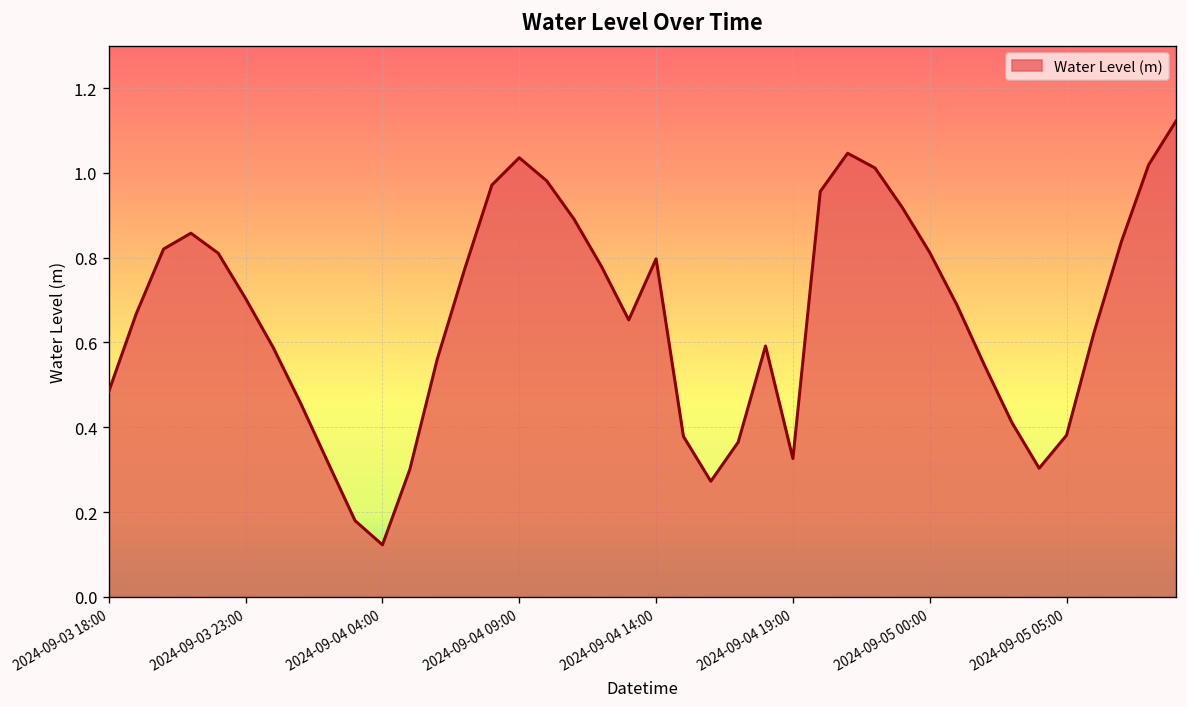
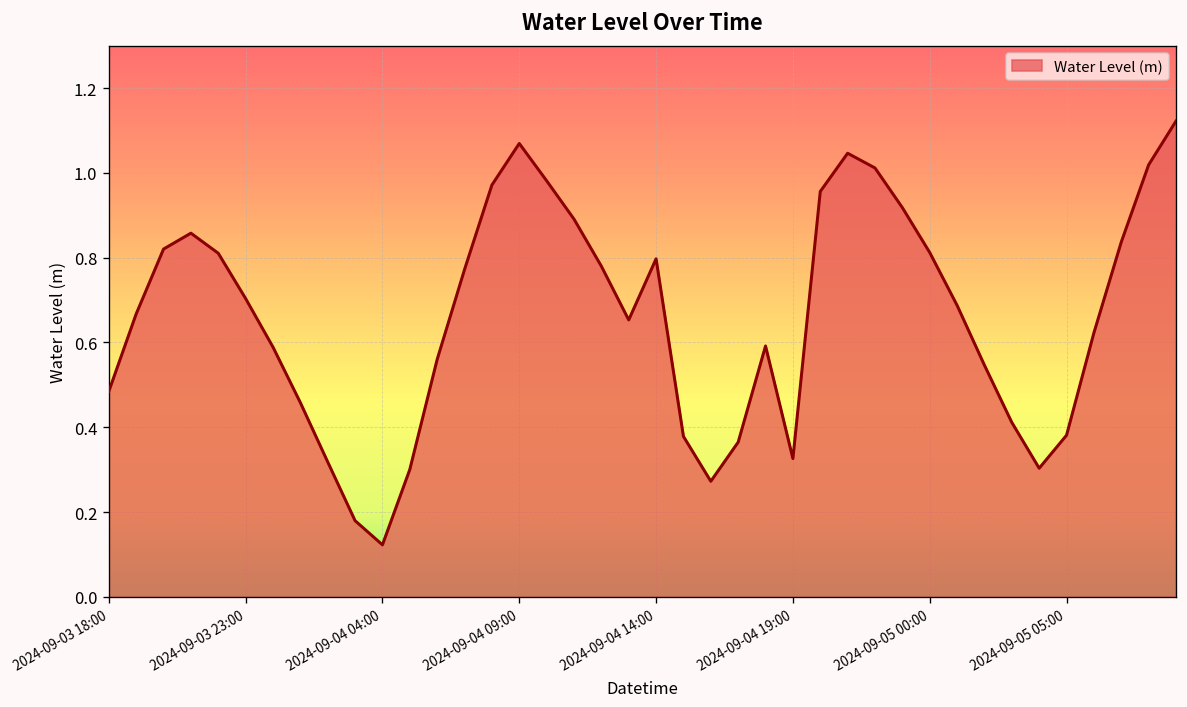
  {
    "2024-09-03 18:00": 0.48,
    "2024-09-03 23:00": 0.70,
    "2024-09-04 04:00": 0.12,
-   "2024-09-04 09:00": 1.04,
+   "2024-09-04 09:00": 1.07,
    "2024-09-04 14:00": 0.80,
    "2024-09-04 19:00": 0.33,
    "2024-09-05 00:00": 0.81,
    "2024-09-05 05:00": 0.38
  }
